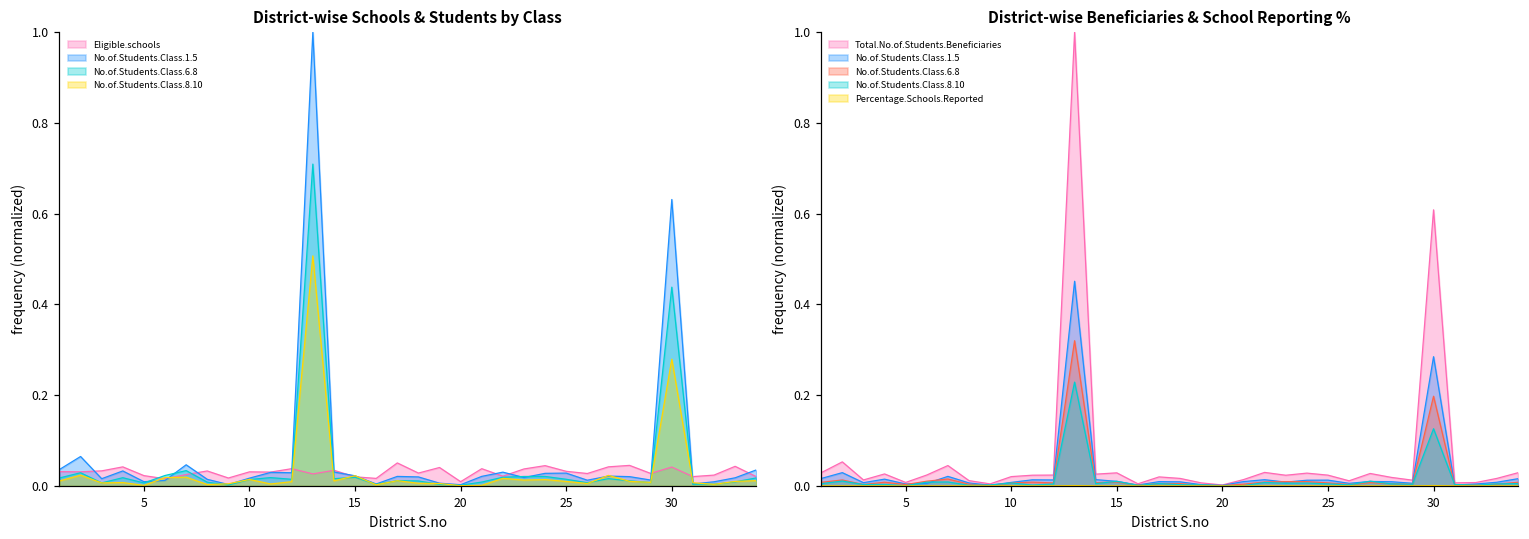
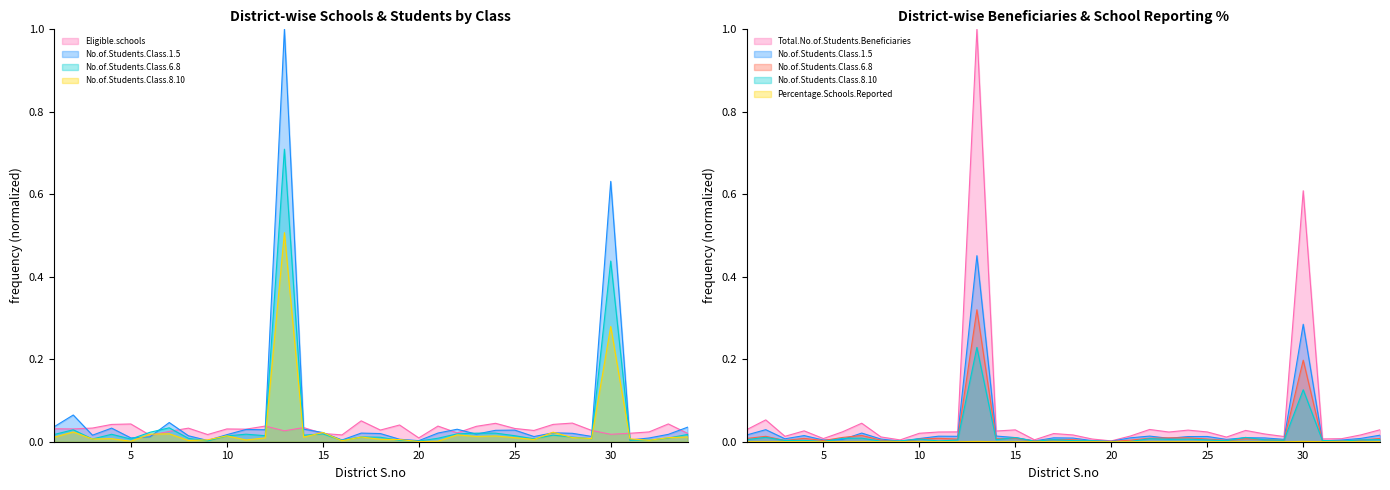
  {
    "District-wise Schools & Students by Class": {
      "Eligible.schools": {
-       "5": 0.02,
+       "5": 0.04,
        "10": 0.03,
        "20": 0.01,
-       "30": 0.04
+       "30": 0.02
      }
    },
    "District-wise Beneficiaries & School Reporting %": {
      "Percentage.Schools.Reported": {
        "10": 0.00,
        "15": 0.00,
        "30": 0.00
      }
    }
  }
